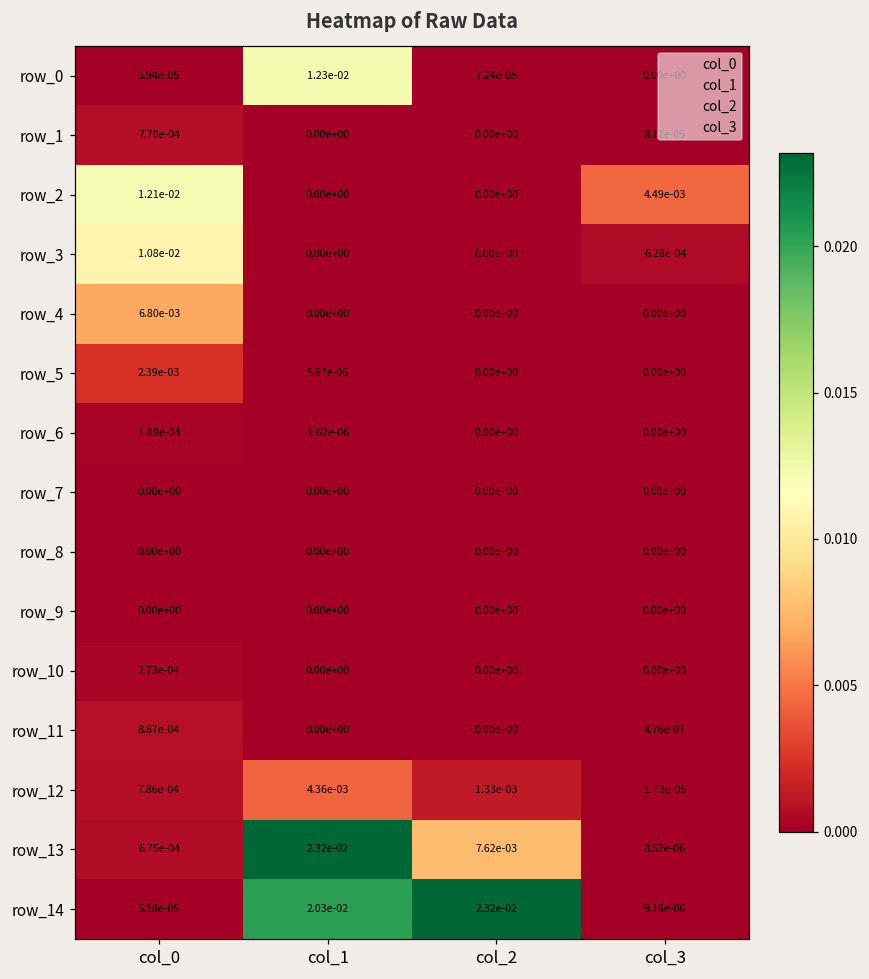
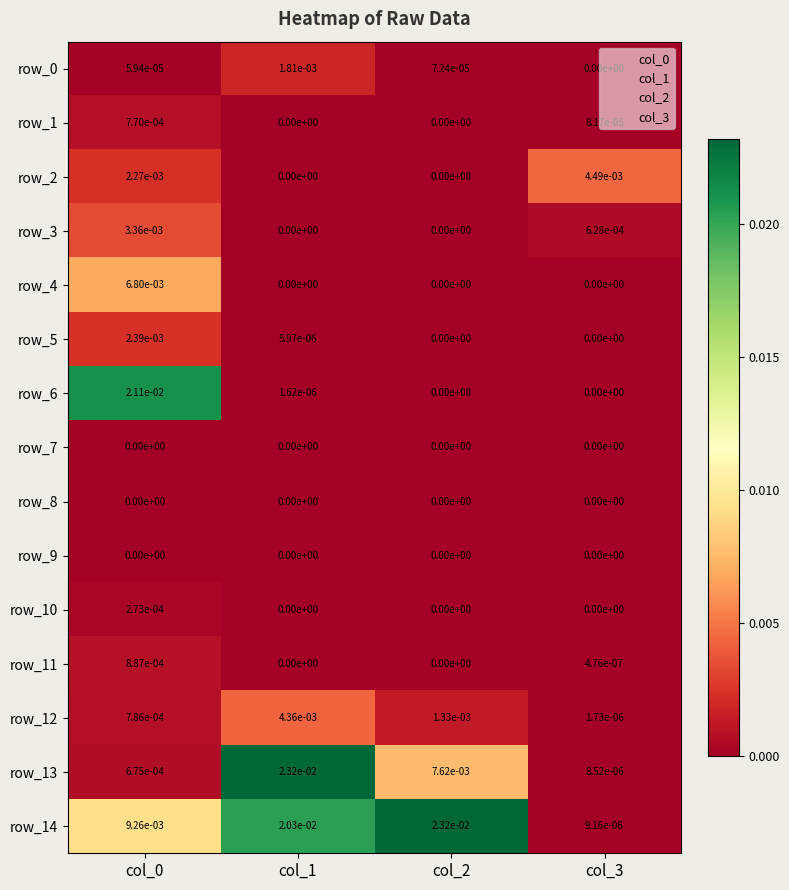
  {
    "row_0": {
      "col_0": "5.94e-05",
-     "col_1": "1.23e-02",
+     "col_1": "1.81e-03",
      "col_2": "7.24e-05"
    },
    "row_1": {
      "col_0": "7.70e-04",
      "col_1": "0.00e+00",
      "col_2": "0.00e+00"
    },
    "row_2": {
-     "col_0": "1.21e-02",
+     "col_0": "2.27e-03",
      "col_1": "0.00e+00",
      "col_2": "0.00e+00",
      "col_3": "4.49e-03"
    },
    "row_3": {
-     "col_0": "1.08e-02",
+     "col_0": "3.36e-03",
      "col_1": "0.00e+00",
      "col_2": "0.00e+00",
      "col_3": "6.28e-04"
    },
    "row_4": {
      "col_0": "6.80e-03",
      "col_1": "0.00e+00",
      "col_2": "0.00e+00",
      "col_3": "0.00e+00"
    },
    "row_5": {
      "col_0": "2.39e-03",
      "col_1": "5.97e-06",
      "col_2": "0.00e+00",
      "col_3": "0.00e+00"
    },
    "row_6": {
-     "col_0": "1.89e-04",
+     "col_0": "2.11e-02",
      "col_1": "1.62e-06",
      "col_2": "0.00e+00",
      "col_3": "0.00e+00"
    },
    "row_7": {
      "col_0": "0.00e+00",
      "col_1": "0.00e+00",
      "col_2": "0.00e+00",
      "col_3": "0.00e+00"
    },
    "row_8": {
      "col_0": "0.00e+00",
      "col_1": "0.00e+00",
      "col_2": "0.00e+00",
      "col_3": "0.00e+00"
    },
    "row_9": {
      "col_0": "0.00e+00",
      "col_1": "0.00e+00",
      "col_2": "0.00e+00",
      "col_3": "0.00e+00"
    },
    "row_10": {
      "col_0": "2.73e-04",
      "col_1": "0.00e+00",
      "col_2": "0.00e+00",
      "col_3": "0.00e+00"
    },
    "row_11": {
      "col_0": "8.87e-04",
      "col_1": "0.00e+00",
      "col_2": "0.00e+00",
      "col_3": "4.76e-07"
    },
    "row_12": {
      "col_0": "7.86e-04",
      "col_1": "4.36e-03",
      "col_2": "1.33e-03",
      "col_3": "1.73e-06"
    },
    "row_13": {
      "col_0": "6.75e-04",
      "col_1": "2.32e-02",
      "col_2": "7.62e-03",
      "col_3": "8.52e-06"
    },
    "row_14": {
-     "col_0": "5.18e-05",
+     "col_0": "9.26e-03",
      "col_1": "2.03e-02",
      "col_2": "2.32e-02",
      "col_3": "9.16e-06"
    }
  }
